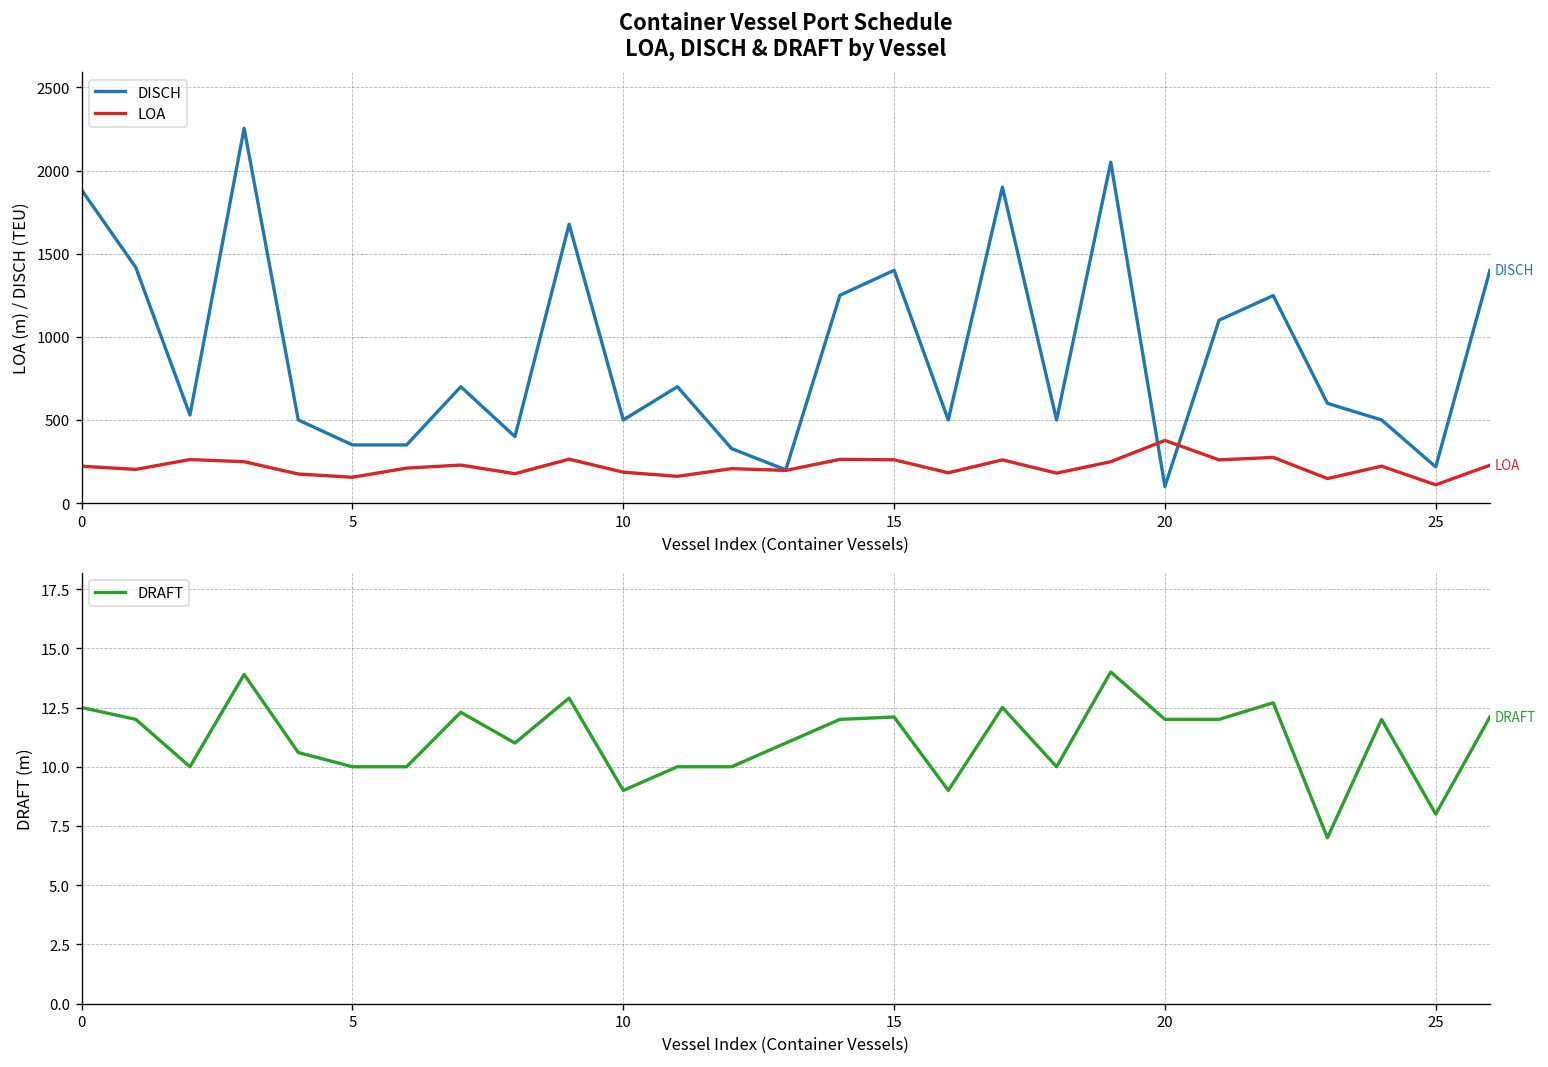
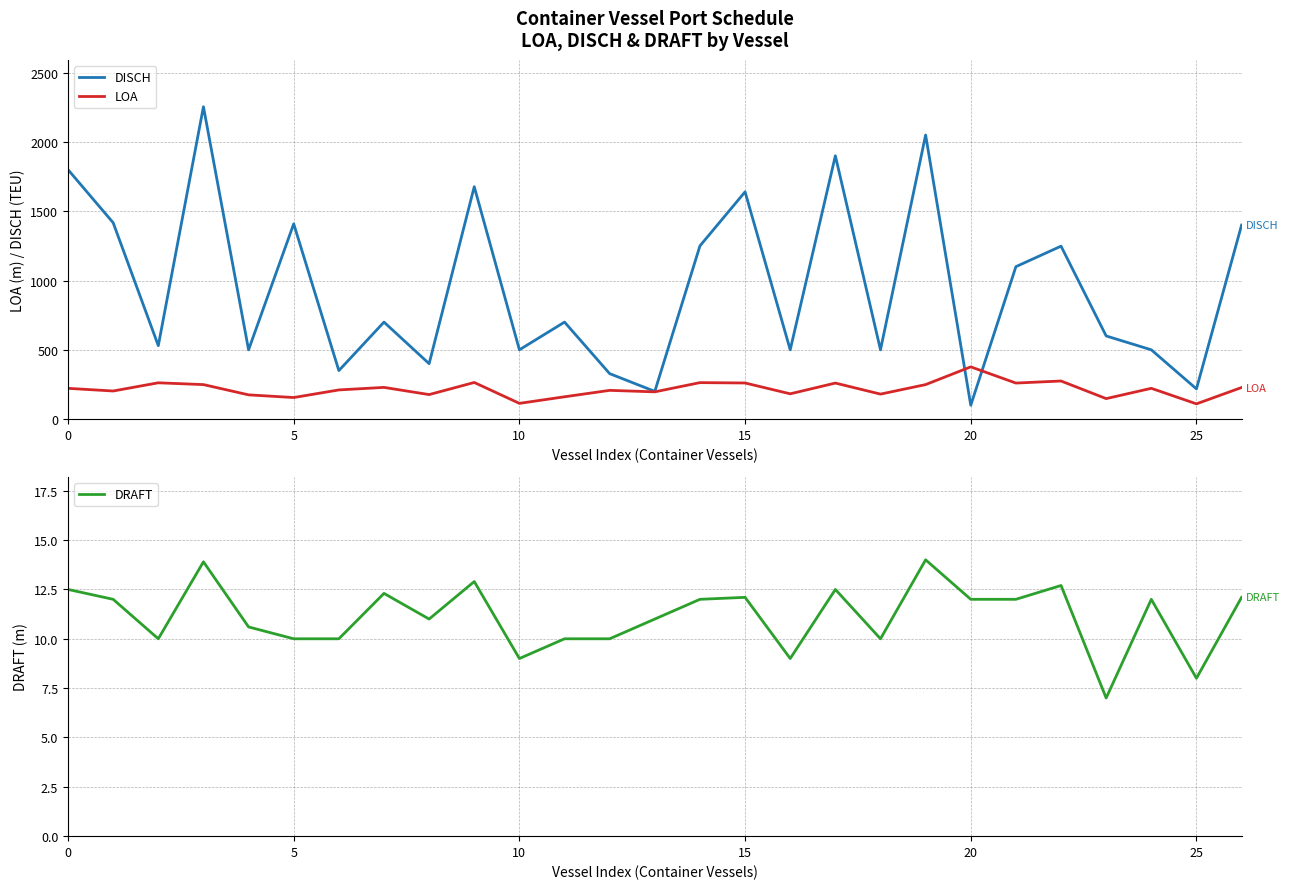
  {
    "Container Vessel Port Schedule LOA, DISCH & DRAFT by Vessel": {
      "DISCH": {
-       "0": 1880,
-       "5": 350,
+       "0": 1800,
+       "5": 1410,
        "10": 500,
-       "15": 1400,
+       "15": 1640,
        "20": 100,
        "25": 220
      },
      "LOA": {
        "0": 220,
        "5": 160,
-       "10": 190,
+       "10": 110,
        "15": 260,
        "20": 380,
        "25": 110
      }
    }
  }
